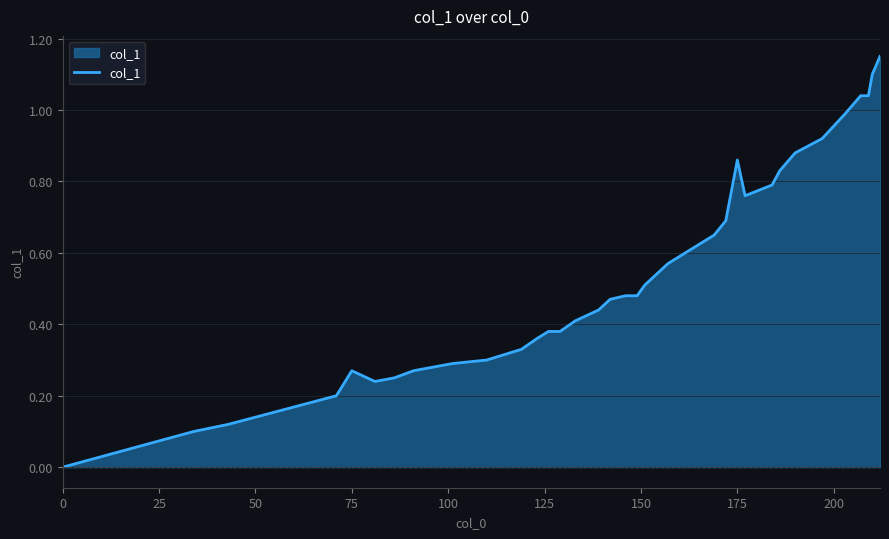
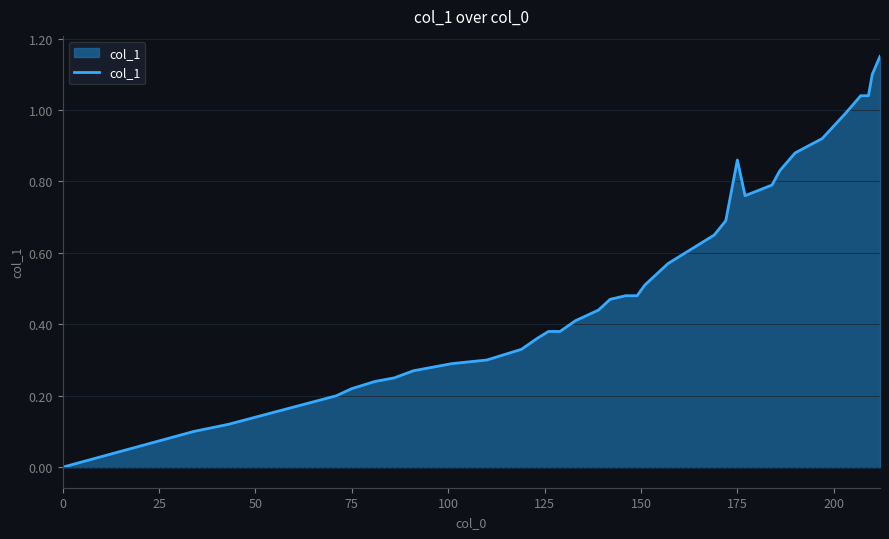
  {
    "0": 0.00,
    "50": 0.14,
-   "75": 0.27,
+   "75": 0.22,
    "175": 0.86
  }
